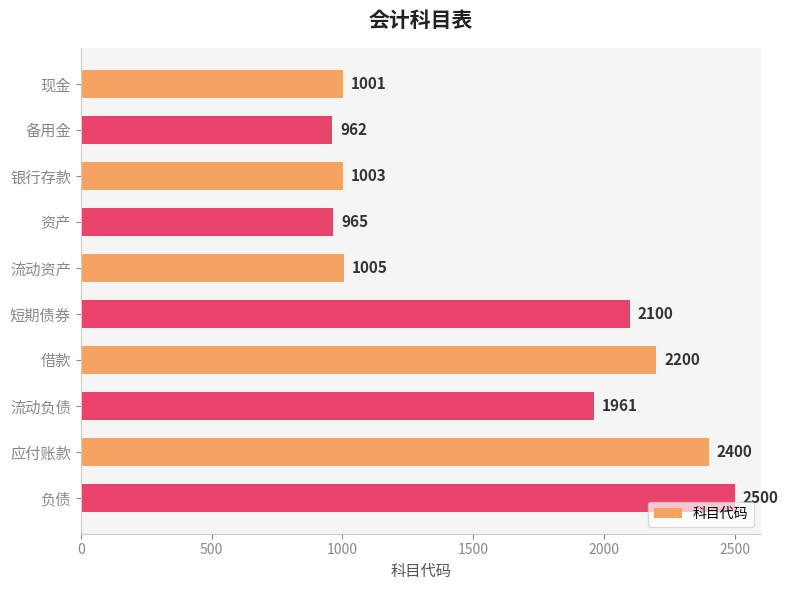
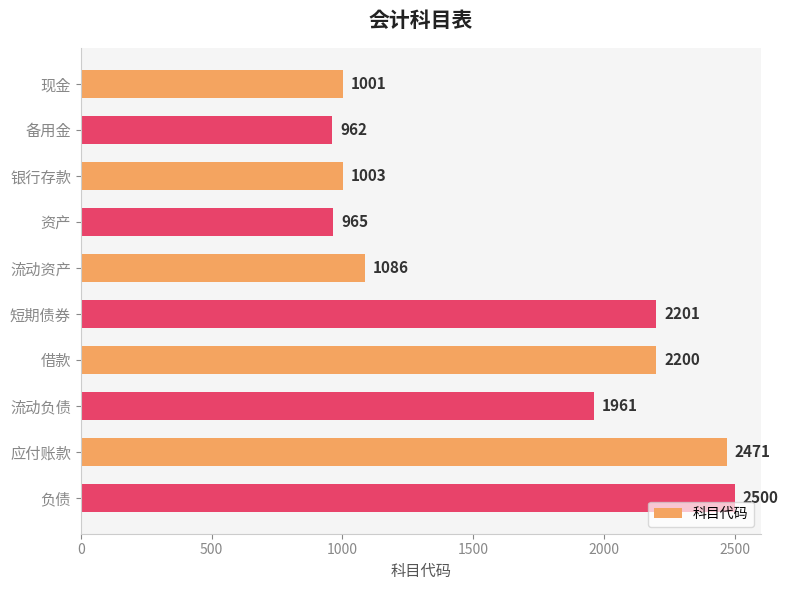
  {
    "现金": 1001,
    "备用金": 962,
    "银行存款": 1003,
    "资产": 965,
-   "流动资产": 1005,
-   "短期债券": 2100,
+   "流动资产": 1086,
+   "短期债券": 2201,
    "借款": 2200,
    "流动负债": 1961,
-   "应付账款": 2400
+   "应付账款": 2471
  }
